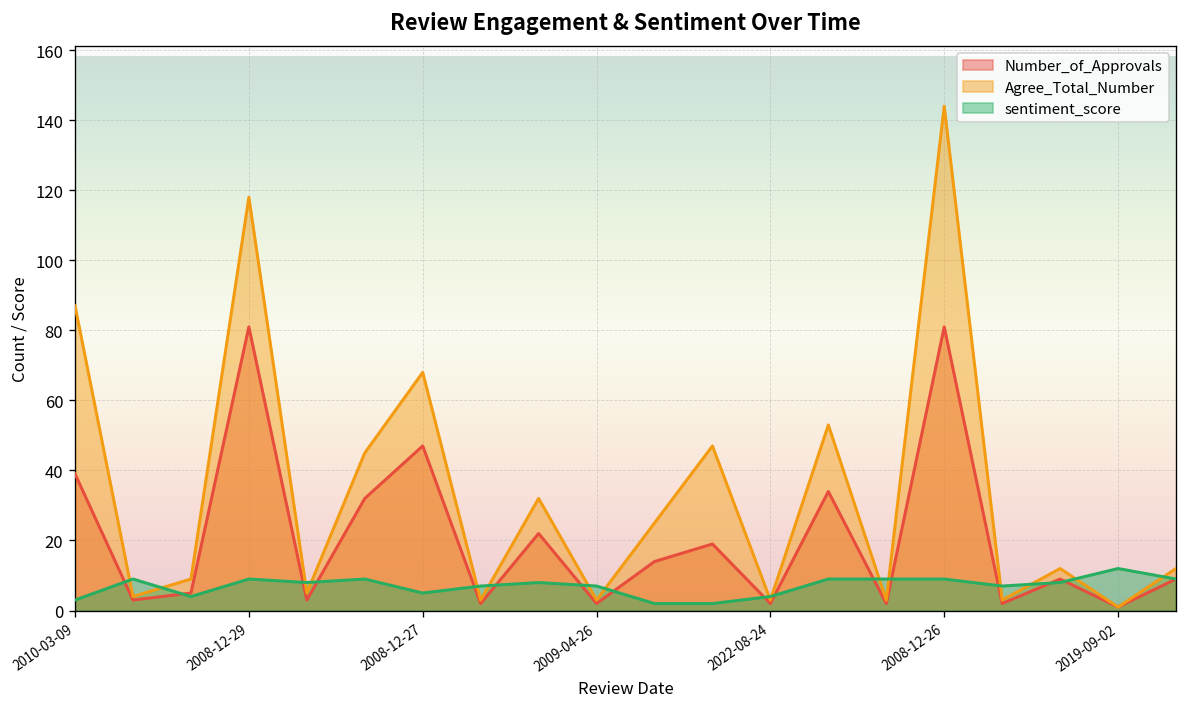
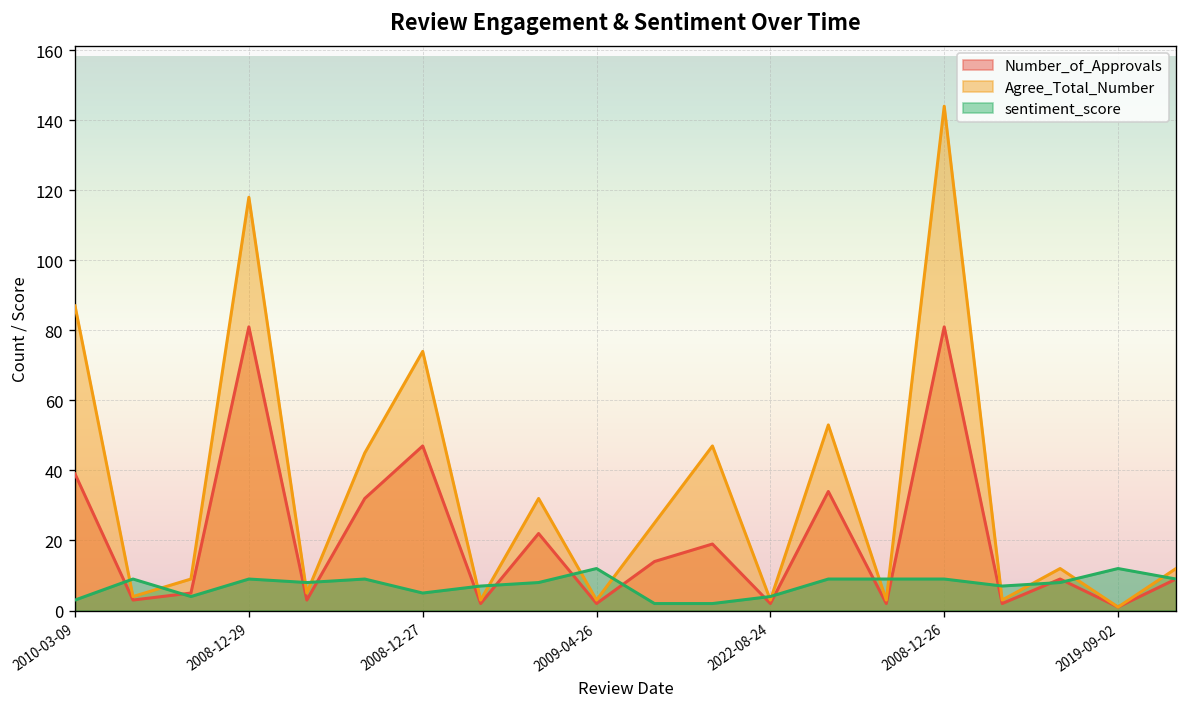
  {
    "Number_of_Approvals": {
      "2010-03-09": 39,
      "2008-12-29": 81,
      "2008-12-27": 47,
      "2009-04-26": 2,
      "2022-08-24": 2
    },
    "Agree_Total_Number": {
      "2010-03-09": 87,
      "2008-12-29": 118,
-     "2008-12-27": 68,
+     "2008-12-27": 74,
      "2009-04-26": 3,
      "2022-08-24": 3
    },
    "sentiment_score": {
      "2010-03-09": 3,
      "2008-12-29": 9,
      "2008-12-27": 5,
-     "2009-04-26": 7,
+     "2009-04-26": 12,
      "2022-08-24": 4,
      "2019-09-02": 12
    }
  }
